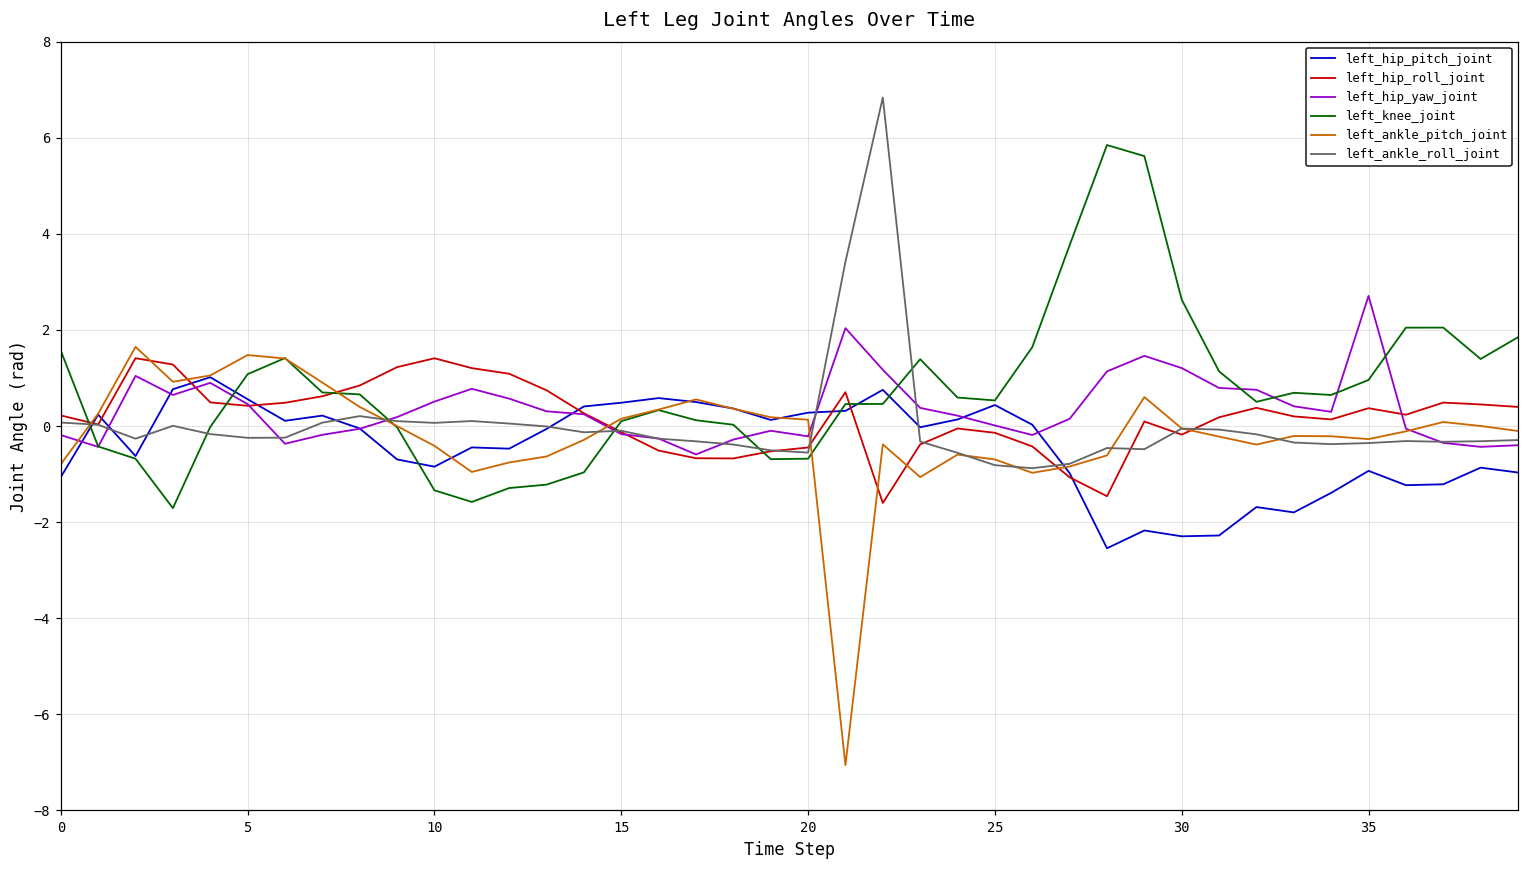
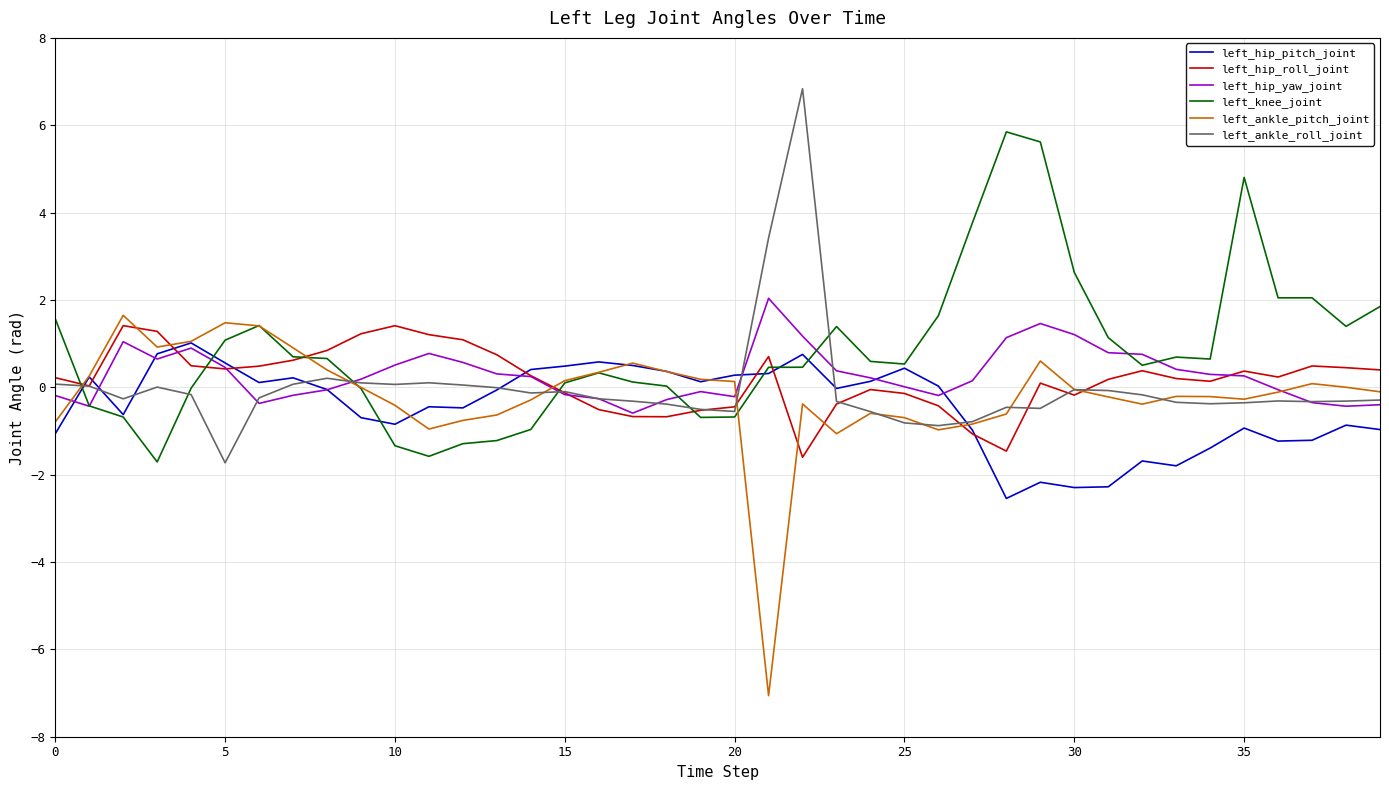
  {
    "left_hip_pitch_joint": {
      "0": -1.1,
      "5": 0.6,
      "10": -0.8,
      "15": 0.5,
      "20": 0.3,
      "25": 0.4,
      "30": -2.3,
      "35": -0.9
    },
    "left_hip_roll_joint": {
      "0": 0.2,
      "10": 1.4,
      "20": -0.4,
      "25": -0.1,
      "30": -0.2,
      "35": 0.4
    },
    "left_hip_yaw_joint": {
      "0": -0.2,
      "10": 0.5,
      "20": -0.2,
      "25": 0.0,
      "30": 1.2,
-     "35": 2.7
+     "35": 0.3
    },
    "left_knee_joint": {
      "0": 1.6,
      "5": 1.1,
      "10": -1.3,
      "20": -0.7,
      "25": 0.5,
      "30": 2.6,
-     "35": 1.0
+     "35": 4.8
    },
    "left_ankle_pitch_joint": {
      "0": -0.8,
      "5": 1.5,
      "10": -0.4,
      "20": 0.1,
      "25": -0.7,
      "35": -0.3
    },
    "left_ankle_roll_joint": {
      "0": 0.1,
-     "5": -0.2,
+     "5": -1.7,
      "10": 0.1,
      "20": -0.6,
      "25": -0.8,
      "35": -0.4
    }
  }
